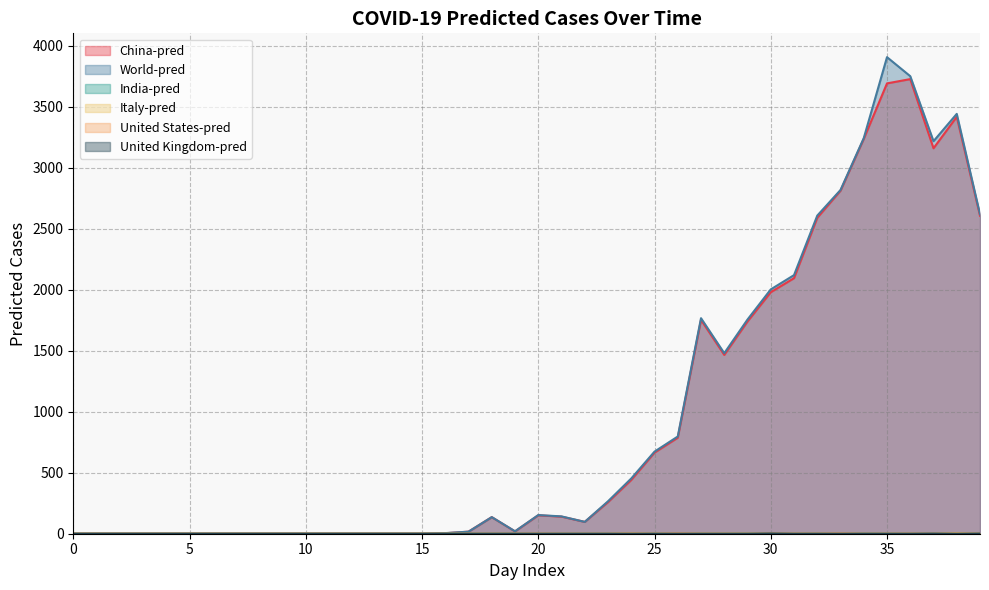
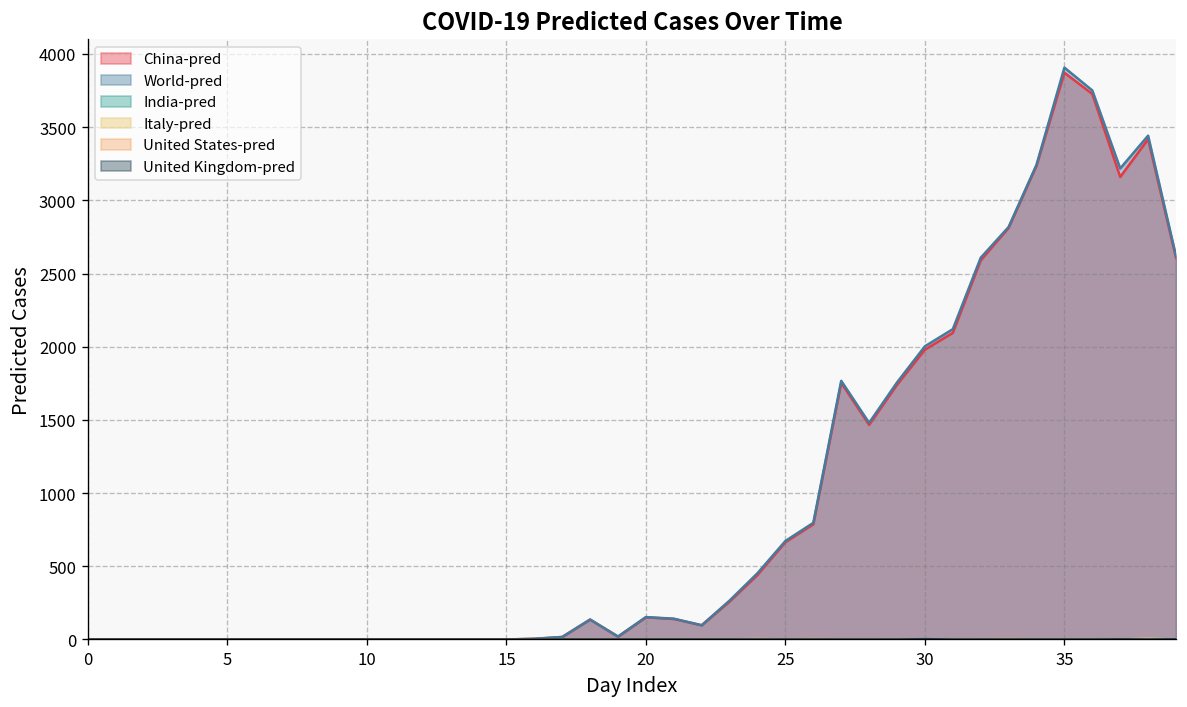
  {
    "China-pred": {
      "30": 1980,
-     "35": 3690
+     "35": 3870
    }
  }
